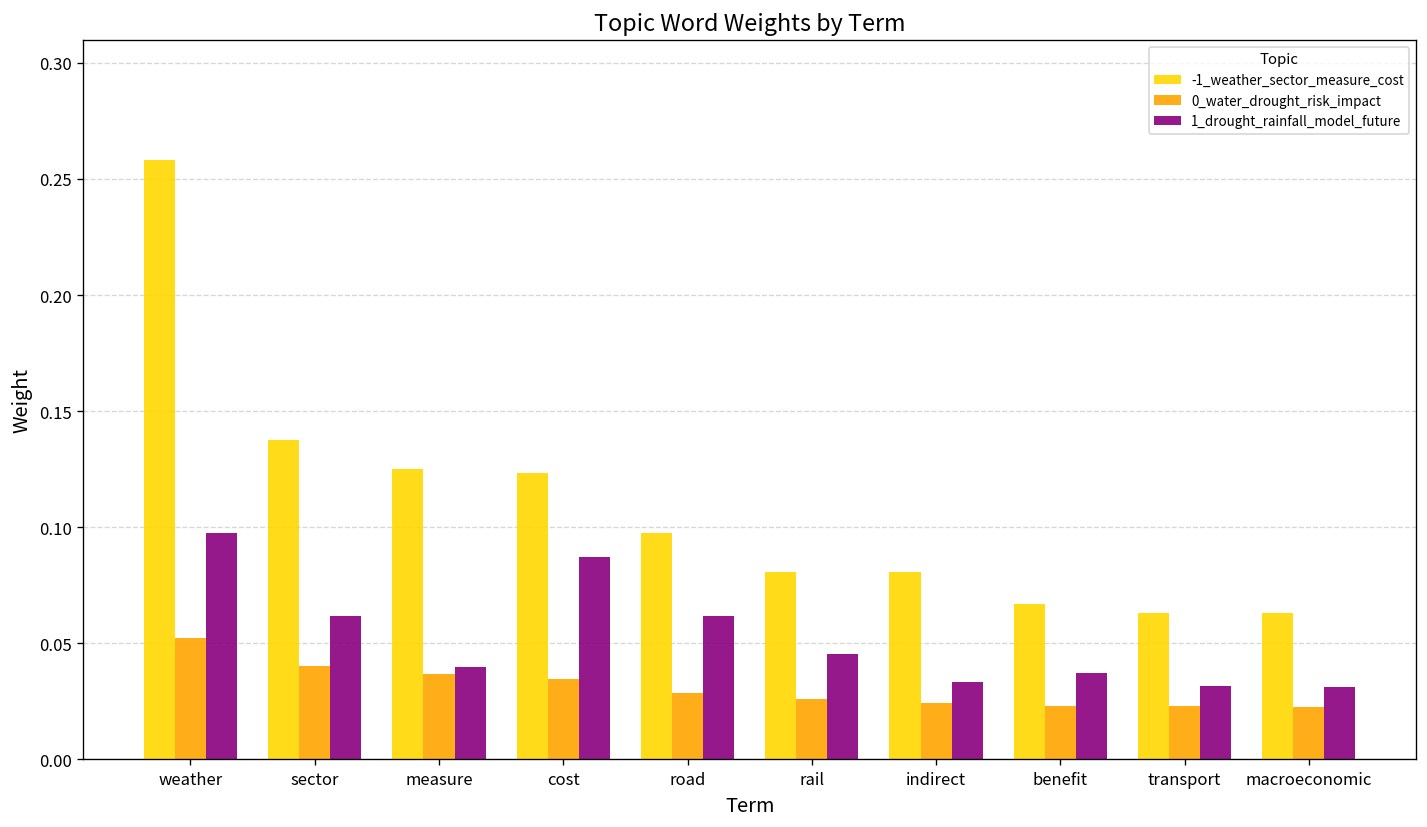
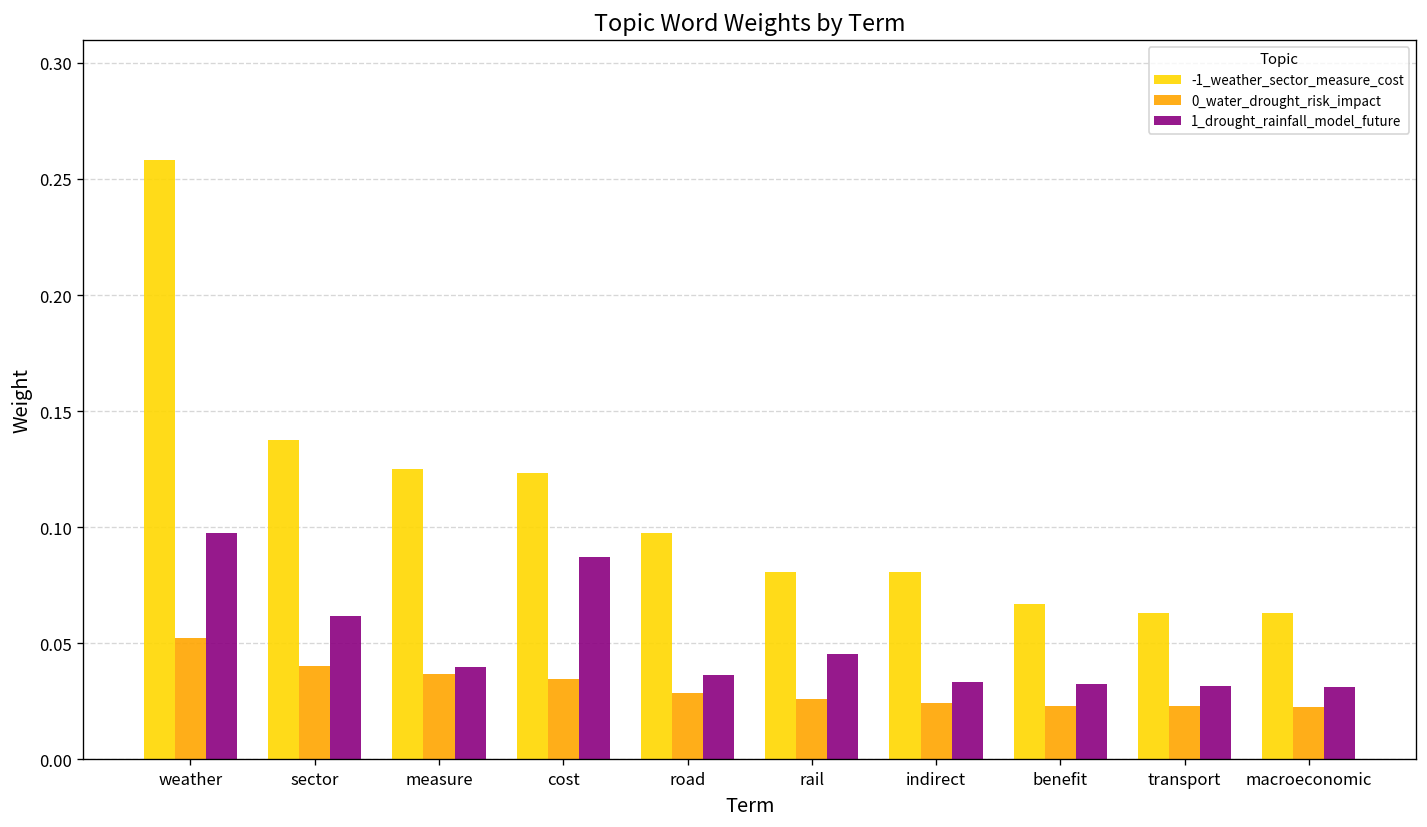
  {
    "1_drought_rainfall_model_future": {
      "weather": 0.098,
      "sector": 0.062,
      "measure": 0.040,
      "cost": 0.087,
-     "road": 0.062,
+     "road": 0.036,
      "rail": 0.045,
      "indirect": 0.033,
-     "benefit": 0.037,
+     "benefit": 0.032,
      "transport": 0.031,
      "macroeconomic": 0.031
    }
  }
